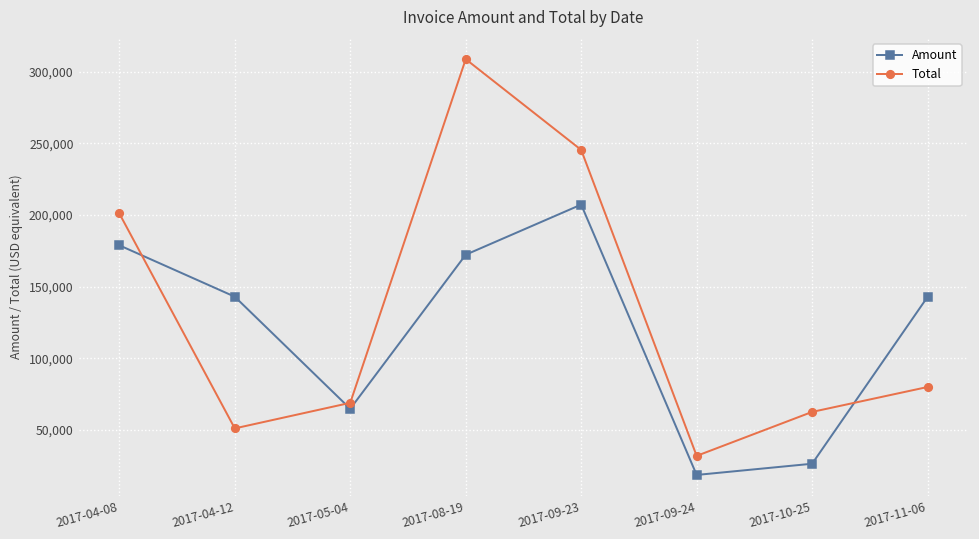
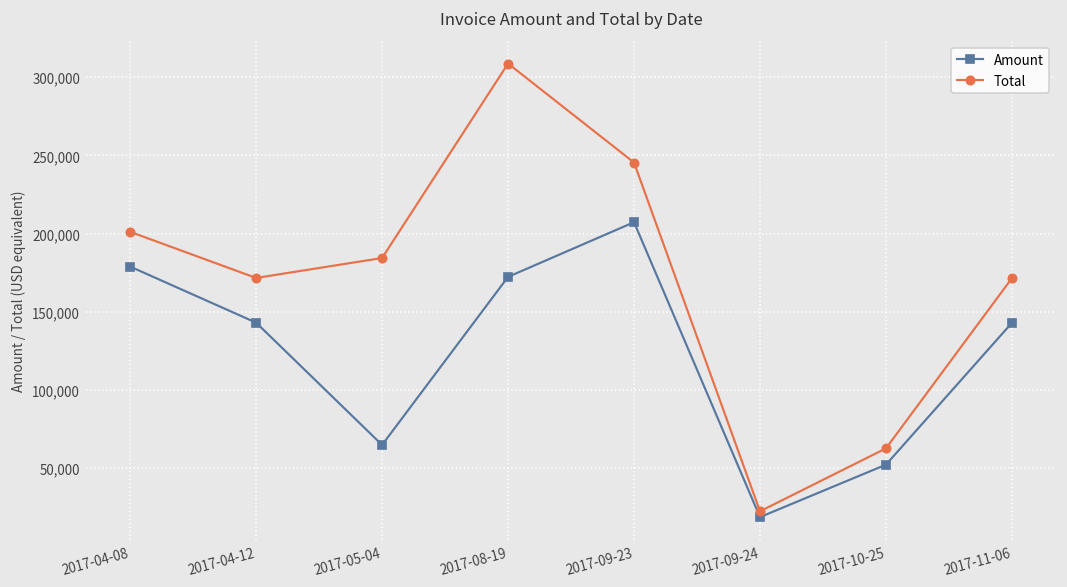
  {
    "Amount": {
      "2017-04-08": "179,000",
      "2017-04-12": "143,000",
      "2017-05-04": "65,000",
      "2017-08-19": "172,000",
      "2017-09-23": "207,000",
      "2017-09-24": "19,000",
-     "2017-10-25": "26,000",
+     "2017-10-25": "52,000",
      "2017-11-06": "143,000"
    },
    "Total": {
      "2017-04-08": "201,000",
-     "2017-04-12": "51,000",
-     "2017-05-04": "69,000",
+     "2017-04-12": "172,000",
+     "2017-05-04": "184,000",
      "2017-08-19": "309,000",
      "2017-09-23": "245,000",
-     "2017-09-24": "32,000",
+     "2017-09-24": "22,000",
      "2017-10-25": "63,000",
-     "2017-11-06": "80,000"
+     "2017-11-06": "171,000"
    }
  }
